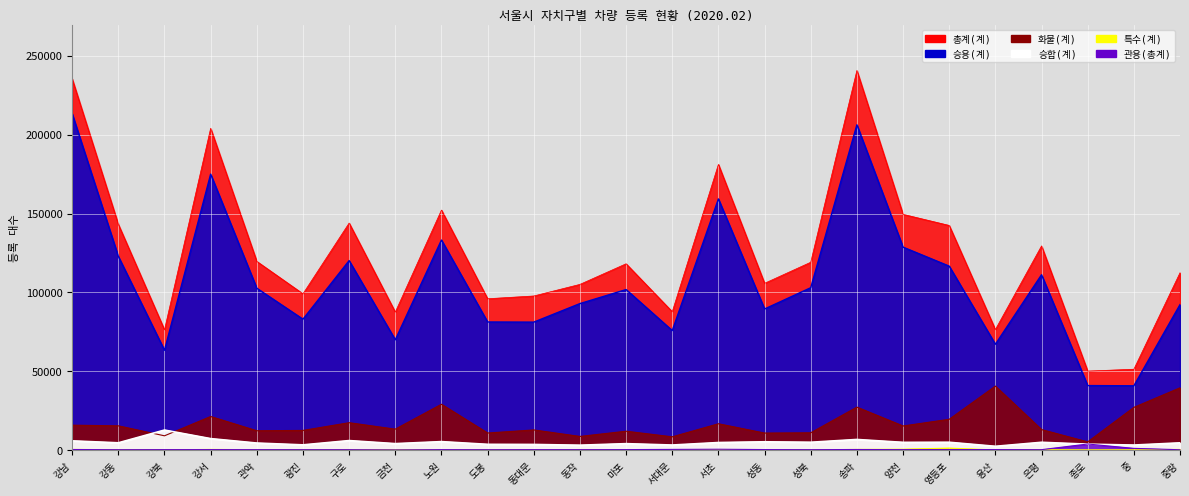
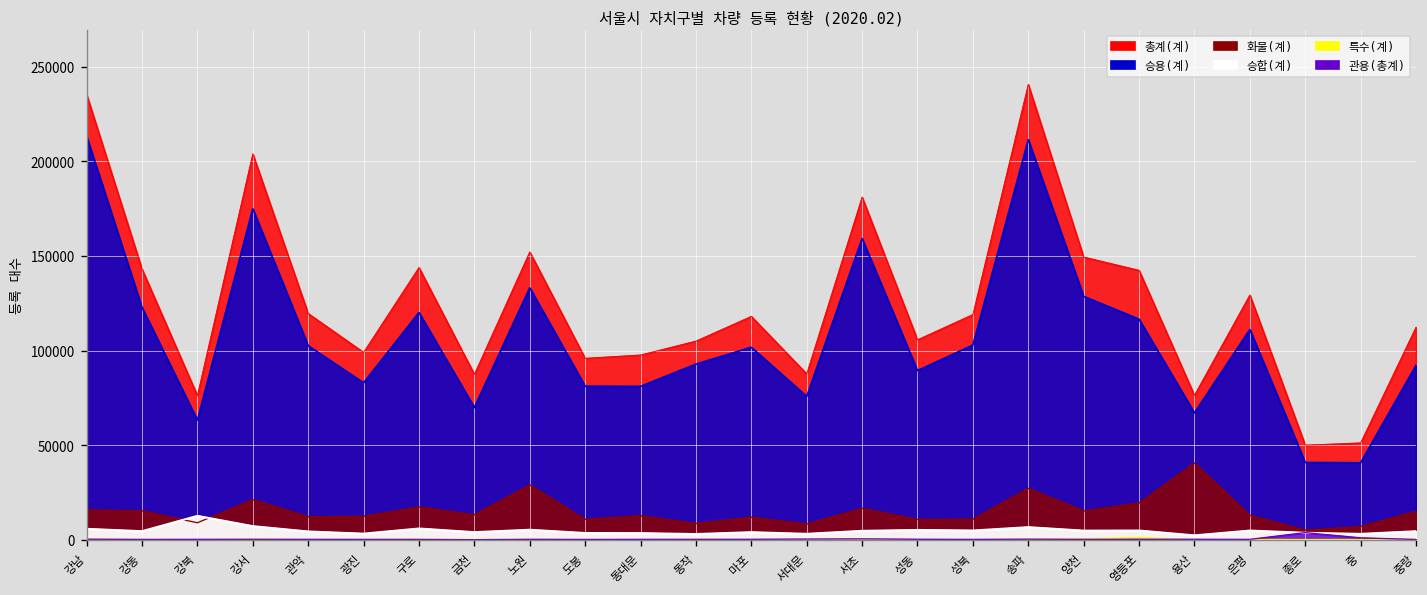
  {
    "총계(계)": {
      "강남": 235000,
      "강동": 143000,
      "강북": 76000,
      "강서": 204000,
      "관악": 120000,
      "광진": 99000,
      "구로": 144000,
      "금천": 87000,
      "노원": 152000,
      "도봉": 96000,
      "동대문": 98000,
      "동작": 105000,
      "마포": 118000,
      "서대문": 88000,
      "서초": 181000,
      "성동": 106000,
      "성북": 119000,
      "송파": 241000,
      "양천": 149000,
      "영등포": 142000,
      "용산": 76000,
      "은평": 129000,
      "종로": 50000,
      "중": 51000,
      "중랑": 112000
    },
    "승용(계)": {
      "강남": 213000,
      "강동": 123000,
      "강북": 63000,
      "강서": 175000,
      "관악": 103000,
      "광진": 83000,
      "구로": 120000,
      "금천": 70000,
      "노원": 133000,
      "도봉": 81000,
      "동대문": 81000,
      "동작": 93000,
      "마포": 102000,
      "서대문": 76000,
      "서초": 159000,
      "성동": 89000,
      "성북": 103000,
-     "송파": 206000,
+     "송파": 211000,
      "양천": 129000,
      "영등포": 117000,
      "용산": 67000,
      "은평": 111000,
      "종로": 41000,
      "중": 41000,
      "중랑": 92000
    },
    "화물(계)": {
      "강남": 16000,
      "강동": 15000,
      "강북": 9000,
      "강서": 21000,
      "관악": 12000,
      "광진": 12000,
      "구로": 17000,
      "금천": 13000,
      "노원": 29000,
      "도봉": 11000,
      "동대문": 13000,
      "동작": 9000,
      "마포": 12000,
      "서대문": 8000,
      "서초": 17000,
      "성동": 11000,
      "성북": 11000,
      "송파": 27000,
      "양천": 15000,
      "영등포": 20000,
      "용산": 41000,
      "은평": 13000,
-     "중": 27000,
-     "중랑": 39000
+     "중": 7000,
+     "중랑": 15000
    },
    "승합(계)": {
      "강남": 6000,
      "강동": 5000,
      "강북": 13000,
      "강서": 7000,
      "관악": 4000,
      "광진": 3000,
      "구로": 6000,
      "금천": 4000,
      "노원": 5000,
      "도봉": 4000,
      "동대문": 4000,
      "동작": 3000,
      "마포": 4000,
      "서대문": 3000,
      "서초": 5000,
      "성동": 5000,
      "성북": 5000,
      "송파": 7000,
      "양천": 5000,
      "영등포": 5000,
      "용산": 2000,
      "은평": 5000,
      "중": 3000,
      "중랑": 5000
    },
    "특수(계)": {
      "종로": 0
    }
  }
